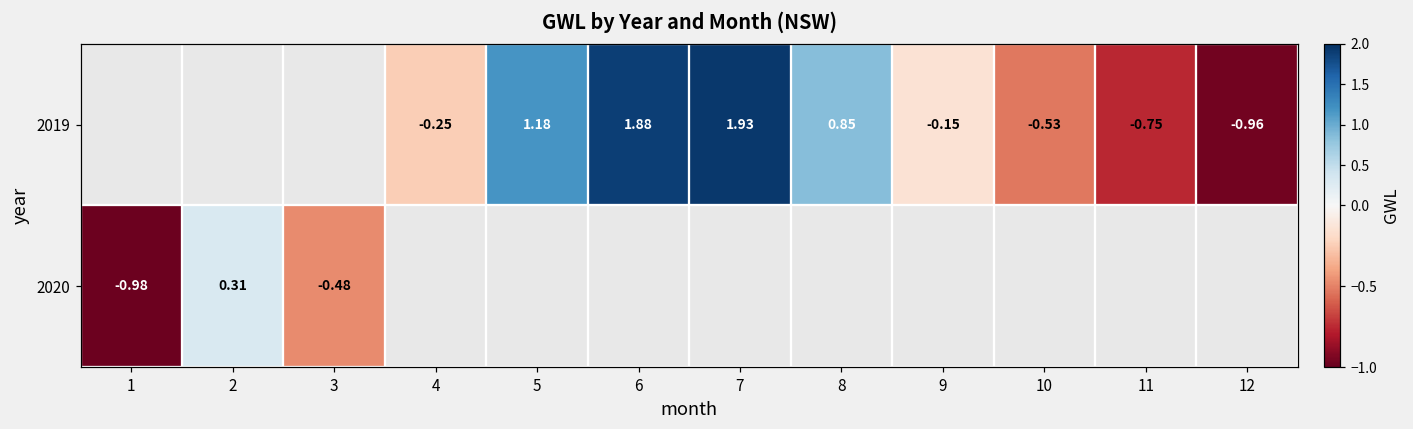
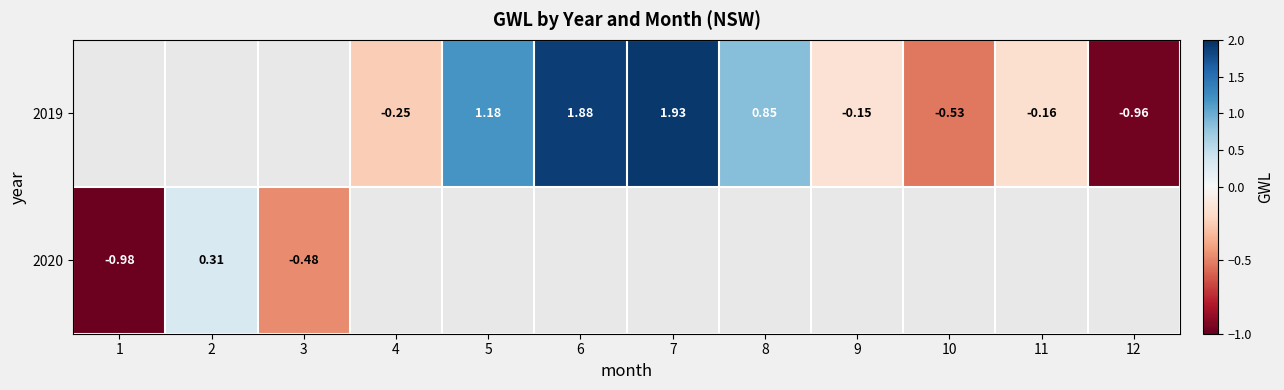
  {
    "2019": {
      "4": -0.25,
      "5": 1.18,
      "6": 1.88,
      "7": 1.93,
      "8": 0.85,
      "9": -0.15,
      "10": -0.53,
-     "11": -0.75,
+     "11": -0.16,
      "12": -0.96
    },
    "2020": {
      "1": -0.98,
      "2": 0.31,
      "3": -0.48
    }
  }
